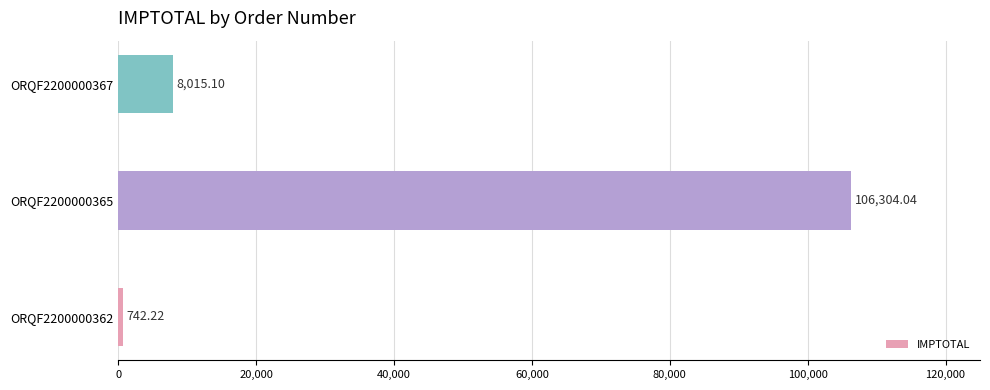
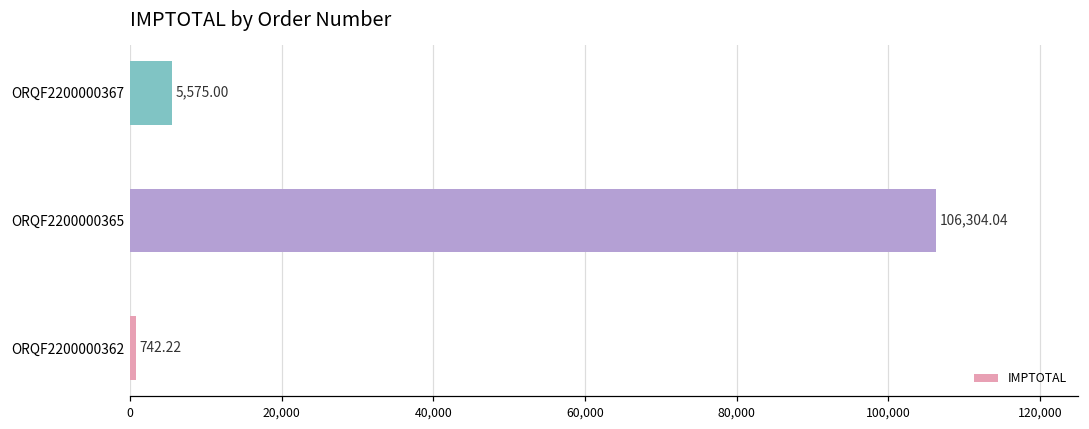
  {
-   "ORQF2200000367": "8,015.10",
+   "ORQF2200000367": "5,575.00",
    "ORQF2200000365": "106,304.04",
    "ORQF2200000362": "742.22"
  }
